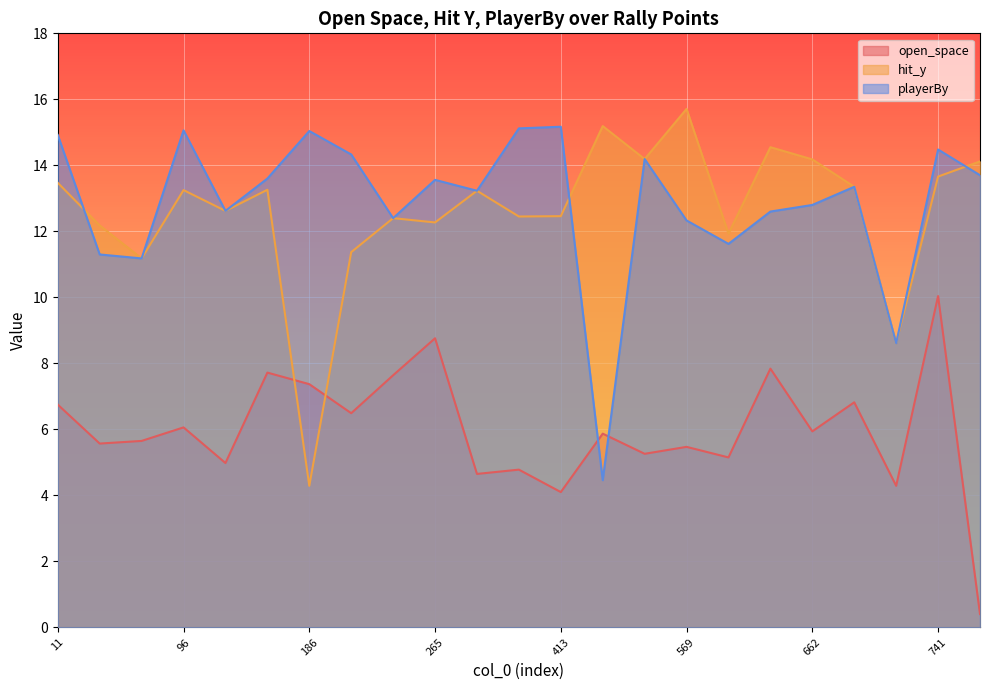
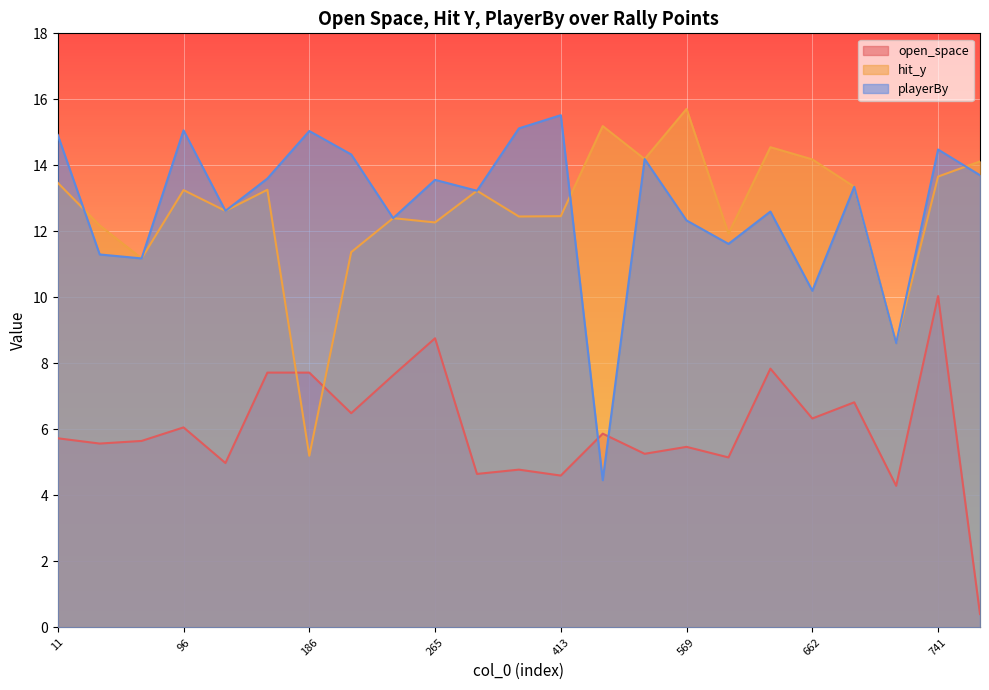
  {
    "open_space": {
-     "11": 6.8,
+     "11": 5.7,
      "96": 6.1,
-     "186": 7.4,
+     "186": 7.7,
      "265": 8.8,
-     "413": 4.1,
+     "413": 4.6,
      "569": 5.5,
-     "662": 5.9,
+     "662": 6.3,
      "741": 10.0
    },
    "hit_y": {
      "11": 13.5,
      "96": 13.3,
-     "186": 4.3,
+     "186": 5.2,
      "265": 12.3,
      "413": 12.5,
      "569": 15.7,
      "662": 14.2,
      "741": 13.7
    },
    "playerBy": {
      "11": 14.9,
      "96": 15.1,
      "186": 15.0,
      "265": 13.6,
-     "413": 15.2,
+     "413": 15.5,
      "569": 12.3,
-     "662": 12.8,
+     "662": 10.2,
      "741": 14.5
    }
  }
